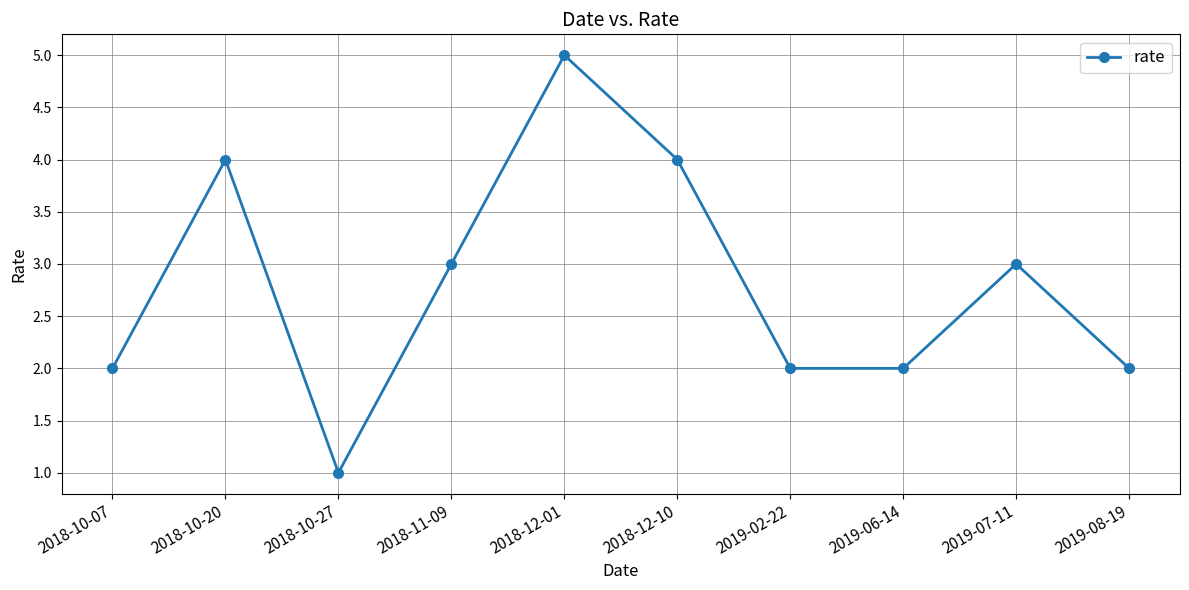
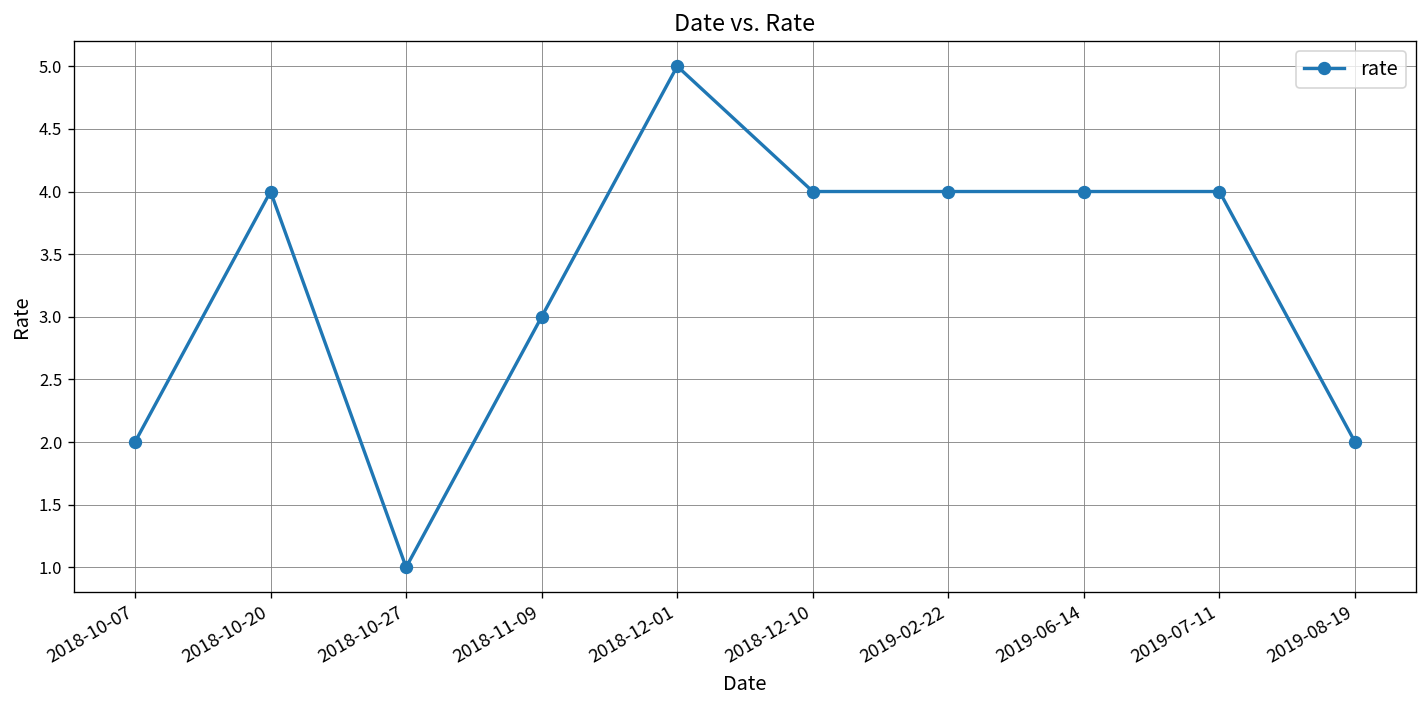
  {
    "2018-10-07": 2,
    "2018-10-20": 4,
    "2018-10-27": 1,
    "2018-11-09": 3,
    "2018-12-01": 5,
    "2018-12-10": 4,
-   "2019-02-22": 2,
-   "2019-06-14": 2,
-   "2019-07-11": 3,
+   "2019-02-22": 4,
+   "2019-06-14": 4,
+   "2019-07-11": 4,
    "2019-08-19": 2
  }
